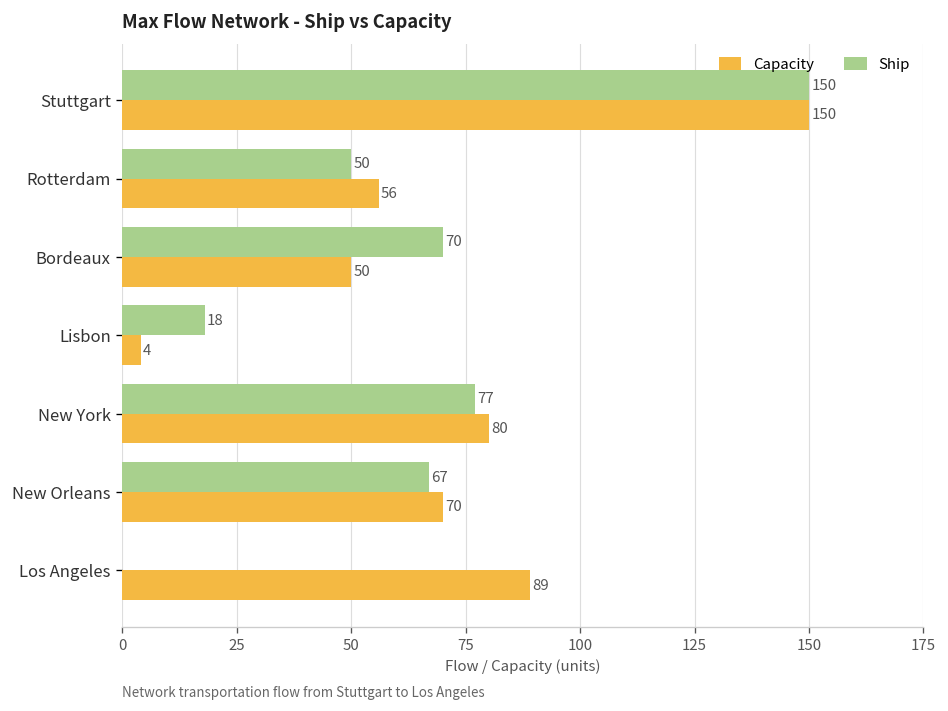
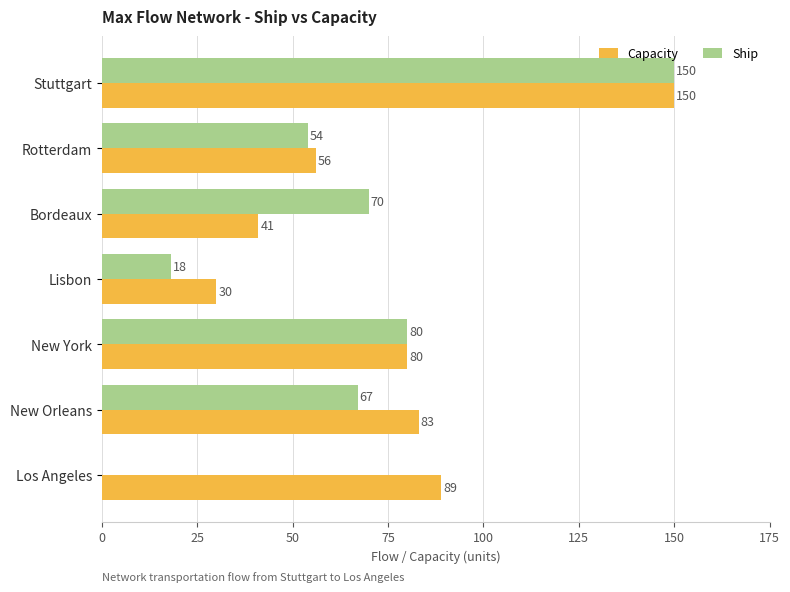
  {
    "Capacity": {
      "Stuttgart": 150,
      "Rotterdam": 56,
-     "Bordeaux": 50,
-     "Lisbon": 4,
+     "Bordeaux": 41,
+     "Lisbon": 30,
      "New York": 80,
-     "New Orleans": 70,
+     "New Orleans": 83,
      "Los Angeles": 89
    },
    "Ship": {
      "Stuttgart": 150,
-     "Rotterdam": 50,
+     "Rotterdam": 54,
      "Bordeaux": 70,
      "Lisbon": 18,
-     "New York": 77,
+     "New York": 80,
      "New Orleans": 67
    }
  }
